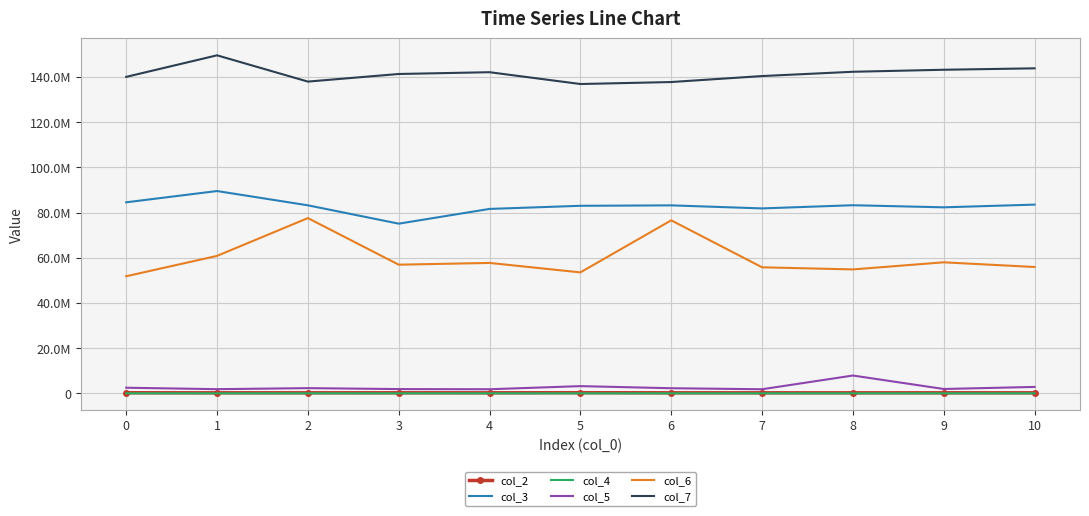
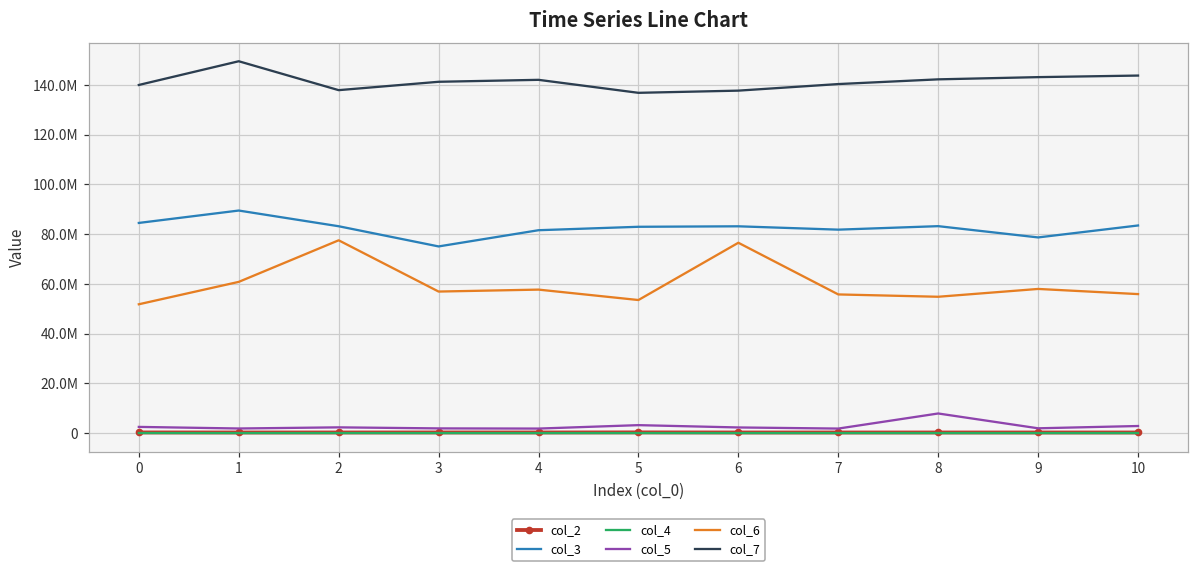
  {
    "col_3": {
      "0": 85000000,
      "1": 90000000,
      "2": 83000000,
      "3": 75000000,
      "4": 82000000,
      "5": 83000000,
      "6": 83000000,
      "7": 82000000,
      "8": 83000000,
-     "9": 82000000,
+     "9": 79000000,
      "10": 83000000
    },
    "col_5": {
      "0": 2000000,
      "1": 2000000,
      "2": 2000000,
      "3": 2000000,
      "4": 2000000,
      "5": 3000000,
      "6": 2000000,
      "7": 2000000,
      "8": 8000000,
      "9": 2000000,
      "10": 3000000
    },
    "col_6": {
      "0": 52000000,
      "1": 61000000,
      "2": 78000000,
      "3": 57000000,
      "4": 58000000,
      "5": 54000000,
      "6": 77000000,
      "7": 56000000,
      "8": 55000000,
      "9": 58000000,
      "10": 56000000
    },
    "col_7": {
      "0": 140000000,
      "1": 150000000,
      "2": 138000000,
      "3": 141000000,
      "4": 142000000,
      "5": 137000000,
      "6": 138000000,
      "7": 140000000,
      "8": 142000000,
      "9": 143000000,
      "10": 144000000
    }
  }
